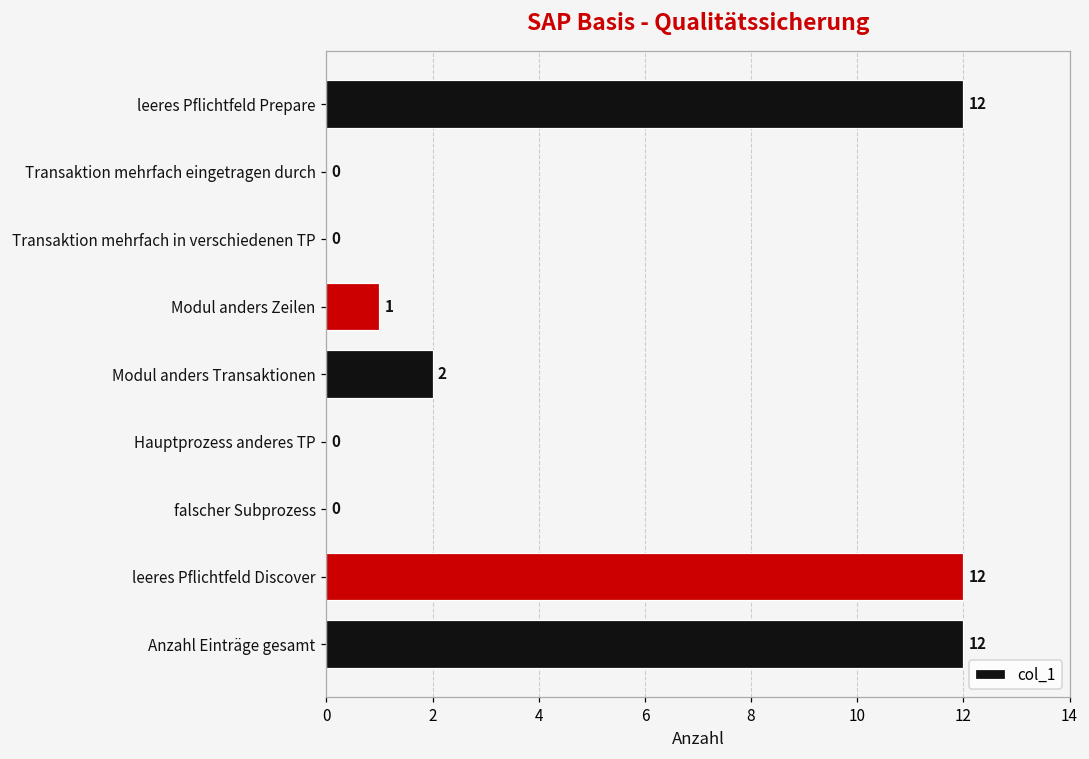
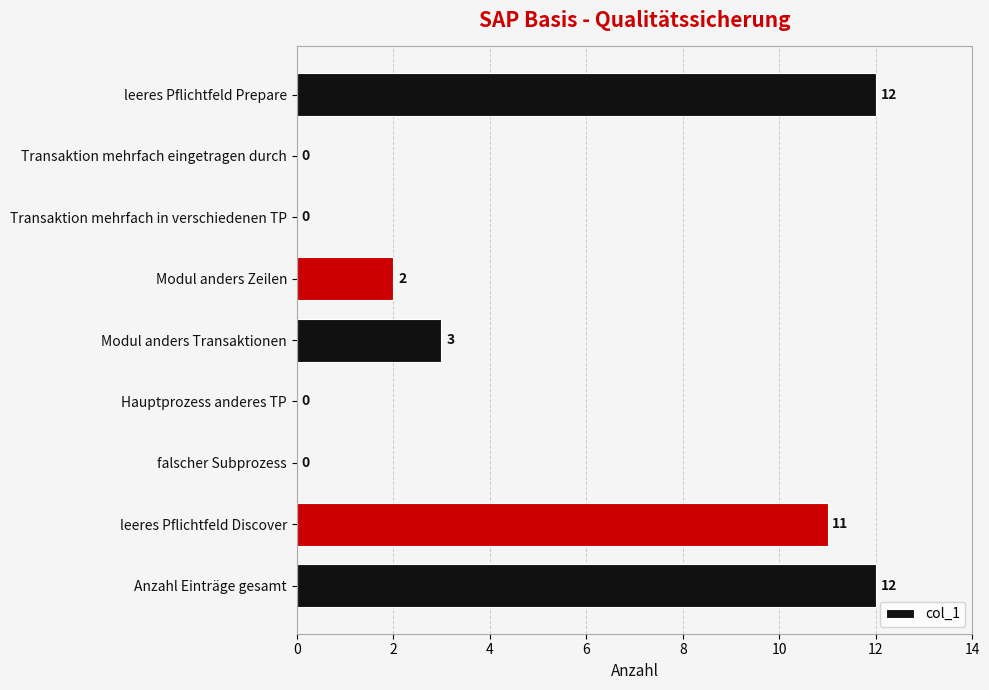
  {
    "leeres Pflichtfeld Prepare": 12,
    "Transaktion mehrfach eingetragen durch": 0,
    "Transaktion mehrfach in verschiedenen TP": 0,
-   "Modul anders Zeilen": 1,
-   "Modul anders Transaktionen": 2,
+   "Modul anders Zeilen": 2,
+   "Modul anders Transaktionen": 3,
    "Hauptprozess anderes TP": 0,
    "falscher Subprozess": 0,
-   "leeres Pflichtfeld Discover": 12,
+   "leeres Pflichtfeld Discover": 11,
    "Anzahl Einträge gesamt": 12
  }
